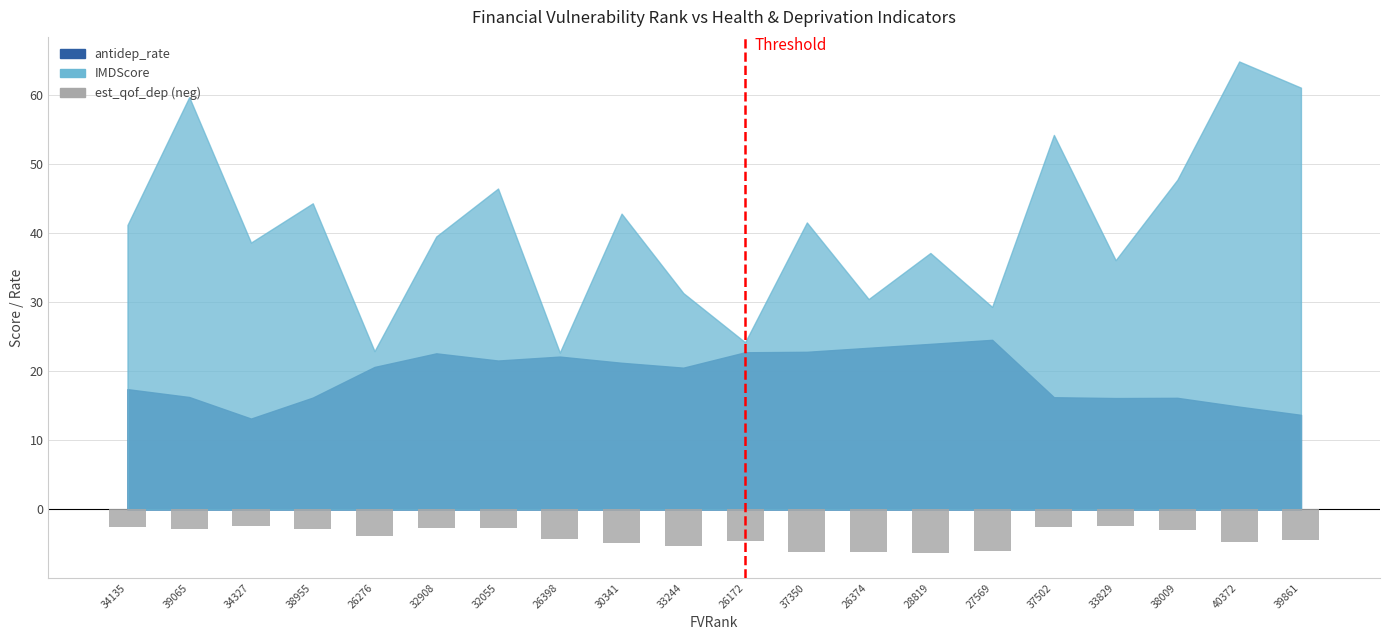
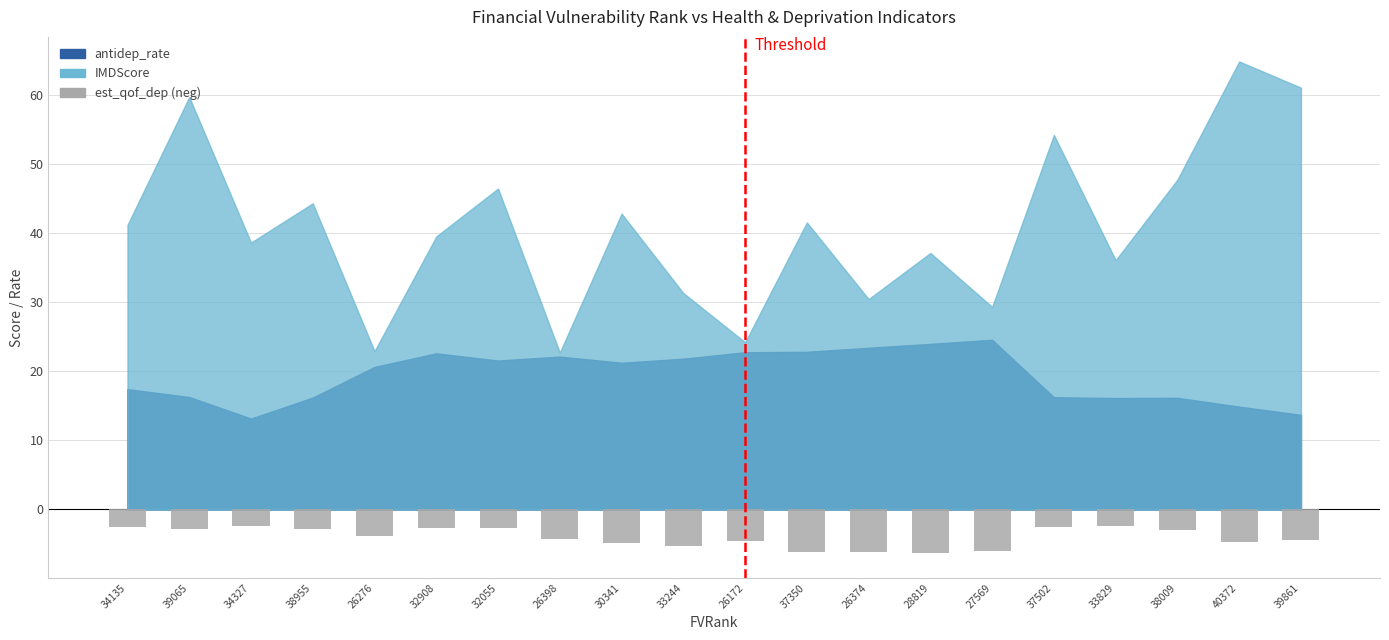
  {
    "antidep_rate": {
      "34135": 17,
      "39065": 16,
      "34327": 13,
      "38955": 16,
      "26276": 21,
      "32908": 23,
      "32055": 22,
      "26398": 22,
      "30341": 21,
-     "33244": 21,
+     "33244": 22,
      "26172": 23,
      "37350": 23,
      "26374": 23,
      "28819": 24,
      "27569": 25,
      "37502": 16,
      "33829": 16,
      "38009": 16,
      "40372": 15,
      "39861": 14
    },
    "IMDScore": {
      "34135": 41,
      "39065": 60,
      "34327": 39,
      "38955": 44,
      "26276": 23,
      "32908": 40,
      "32055": 46,
      "26398": 23,
      "30341": 43,
      "33244": 31,
      "26172": 24,
      "37350": 42,
      "26374": 30,
      "28819": 37,
      "27569": 29,
      "37502": 54,
      "33829": 36,
      "38009": 48,
      "40372": 65,
      "39861": 61
    }
  }
